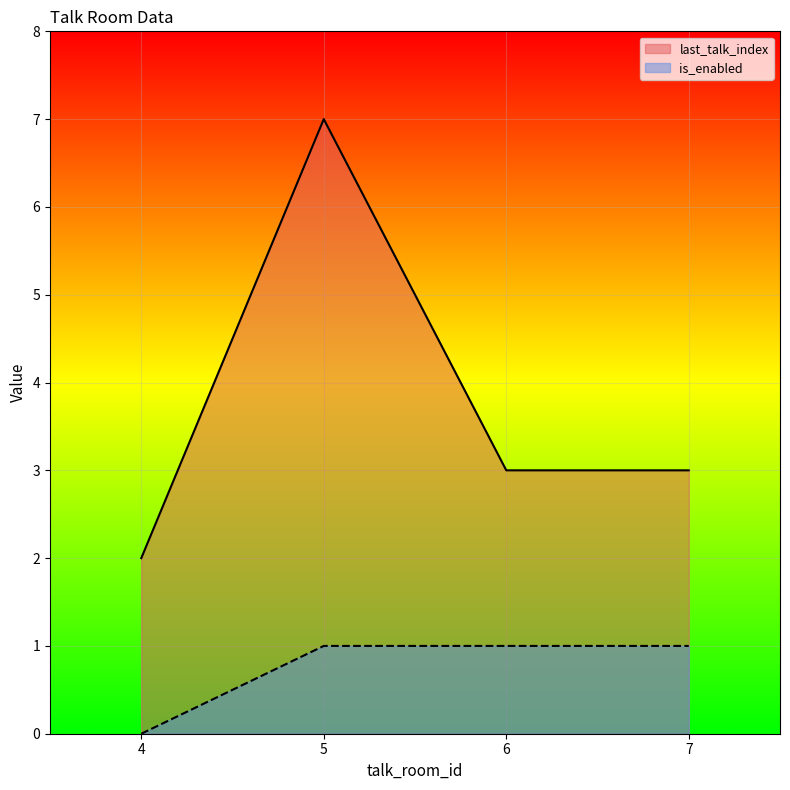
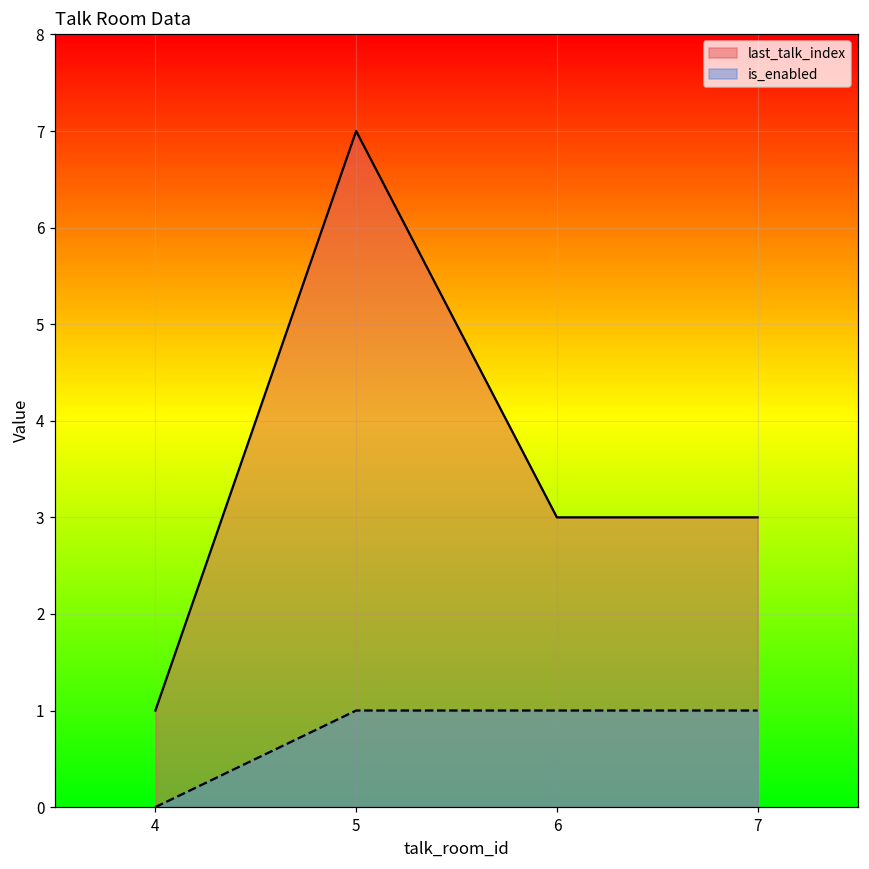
  {
    "last_talk_index": {
-     "4": 2,
+     "4": 1,
      "5": 7,
      "6": 3,
      "7": 3
    },
    "is_enabled": {
      "4": 0,
      "5": 1,
      "6": 1,
      "7": 1
    }
  }
